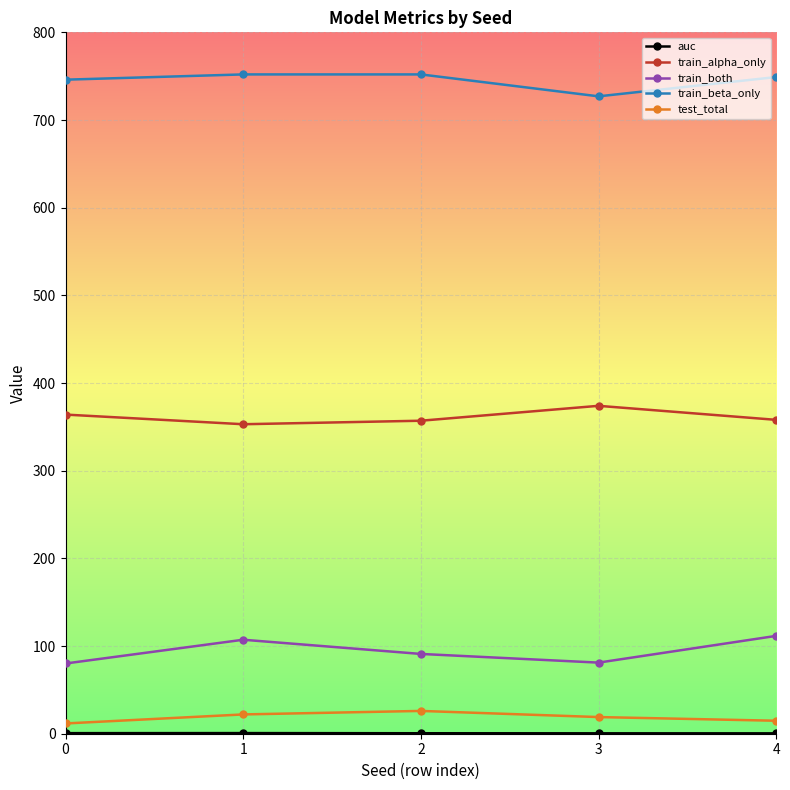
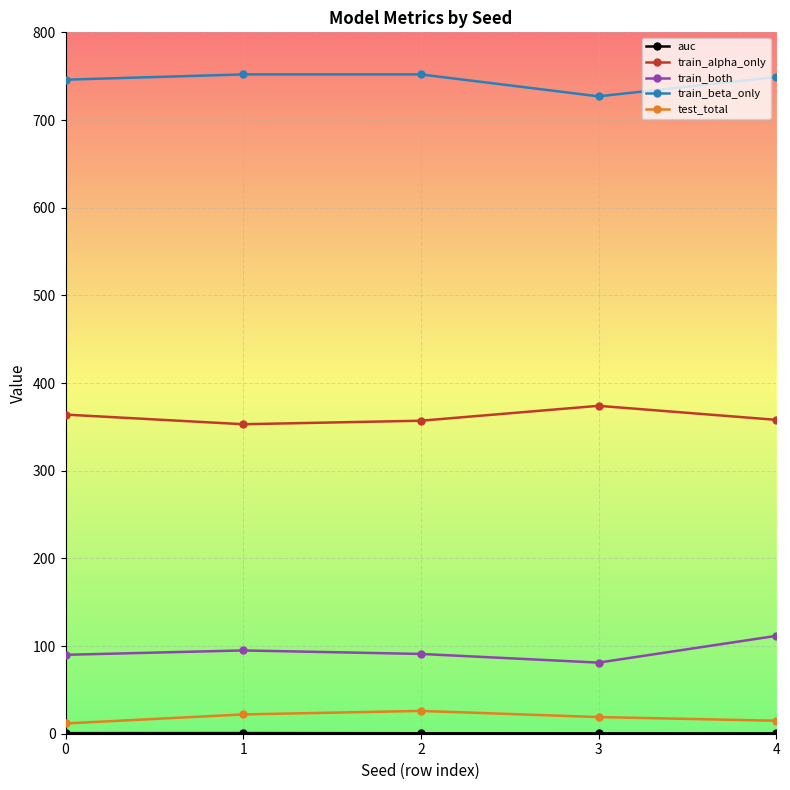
  {
    "auc": {
      "0": 0,
      "1": 0,
      "2": 0,
      "3": 0,
      "4": 0
    },
    "train_alpha_only": {
      "0": 360,
      "1": 350,
      "2": 360,
      "3": 370,
      "4": 360
    },
    "train_both": {
-     "0": 80,
-     "1": 110,
+     "0": 90,
+     "1": 100,
      "2": 90,
      "3": 80,
      "4": 110
    },
    "train_beta_only": {
      "0": 750,
      "1": 750,
      "2": 750,
      "3": 730,
      "4": 750
    },
    "test_total": {
      "0": 10,
      "1": 20,
      "2": 30,
      "3": 20,
      "4": 10
    }
  }
